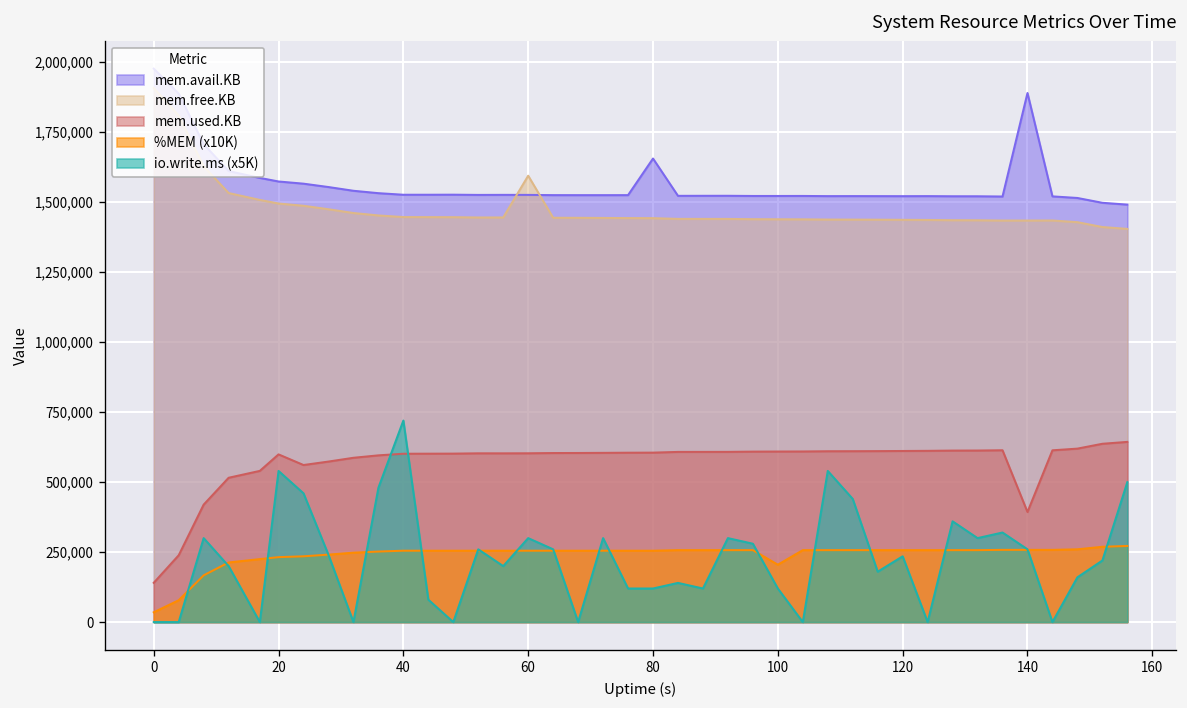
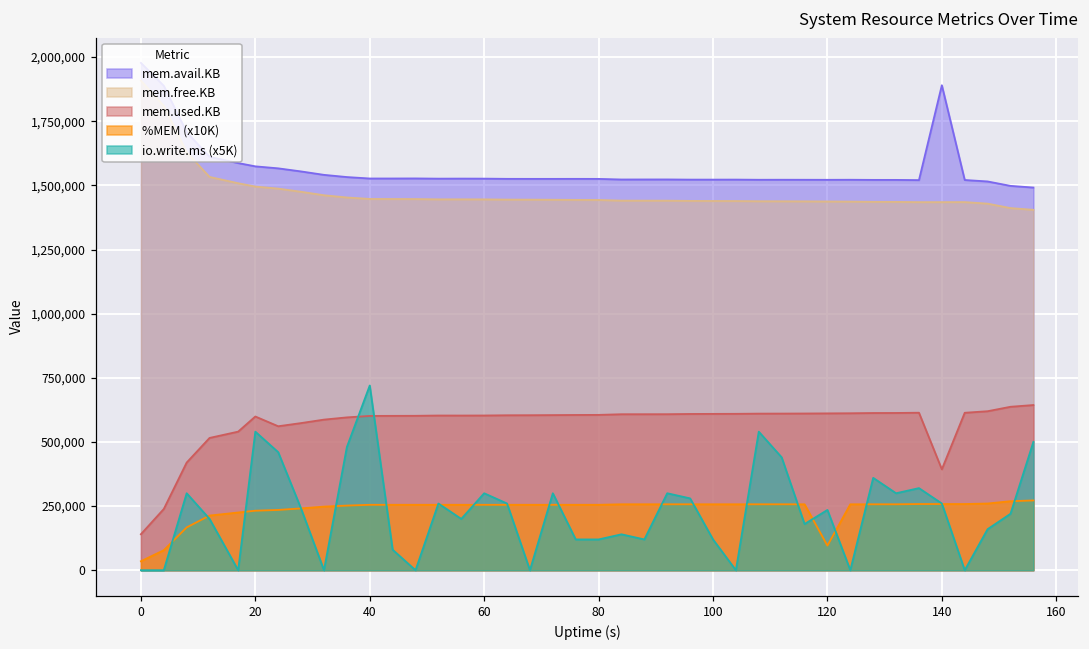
  {
    "mem.avail.KB": {
      "20": "1,570,000",
      "40": "1,530,000",
      "60": "1,530,000",
-     "80": "1,660,000",
+     "80": "1,530,000",
      "100": "1,520,000",
      "120": "1,520,000",
      "140": "1,890,000"
    },
    "mem.free.KB": {
      "20": "1,500,000",
      "40": "1,450,000",
-     "60": "1,590,000",
+     "60": "1,450,000",
      "80": "1,440,000",
      "100": "1,440,000",
      "120": "1,440,000",
      "140": "1,430,000"
    },
    "mem.used.KB": {
      "0": "140,000",
      "20": "600,000",
      "40": "600,000",
      "60": "600,000",
      "80": "610,000",
      "100": "610,000",
      "120": "610,000",
      "140": "390,000"
    },
    "%MEM (x10K)": {
      "0": "40,000",
      "20": "230,000",
      "40": "260,000",
      "60": "260,000",
      "80": "260,000",
-     "100": "210,000",
-     "120": "260,000"
+     "100": "260,000",
+     "120": "100,000"
    },
    "io.write.ms (x5K)": {
      "0": "0",
      "20": "540,000",
      "40": "720,000",
      "60": "300,000",
      "80": "120,000",
      "100": "120,000",
      "120": "240,000"
    }
  }
